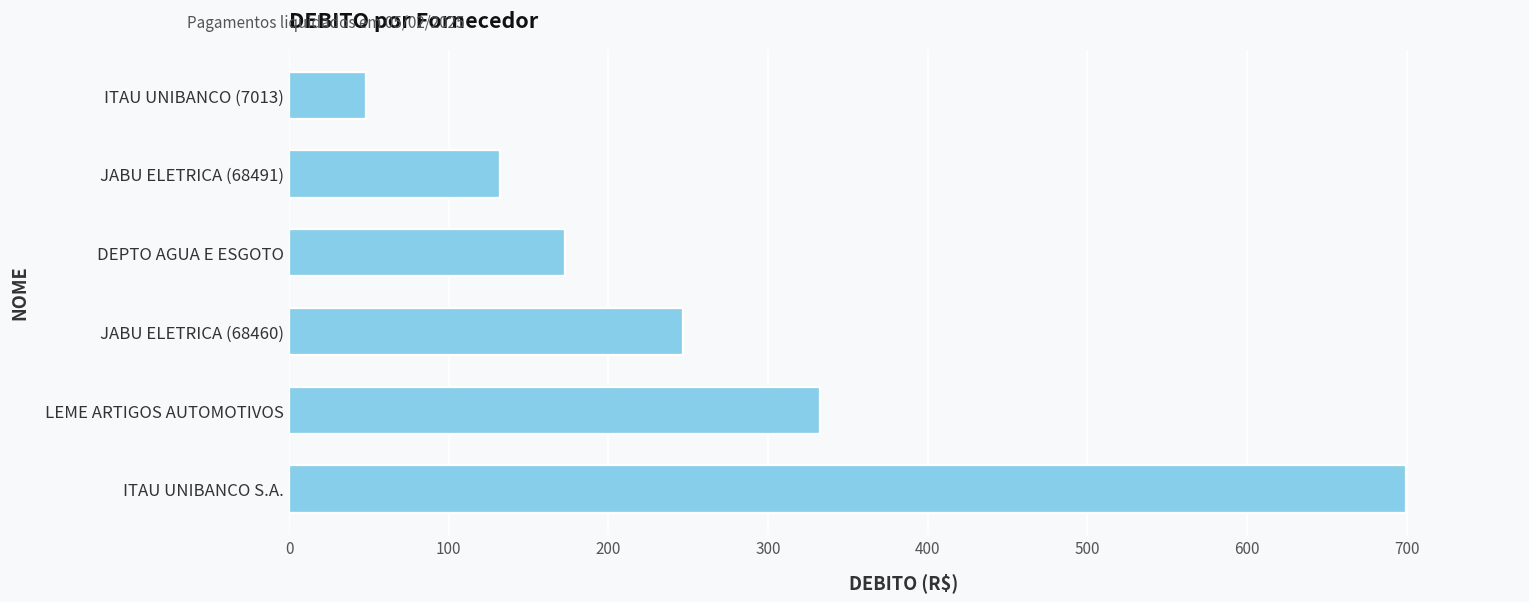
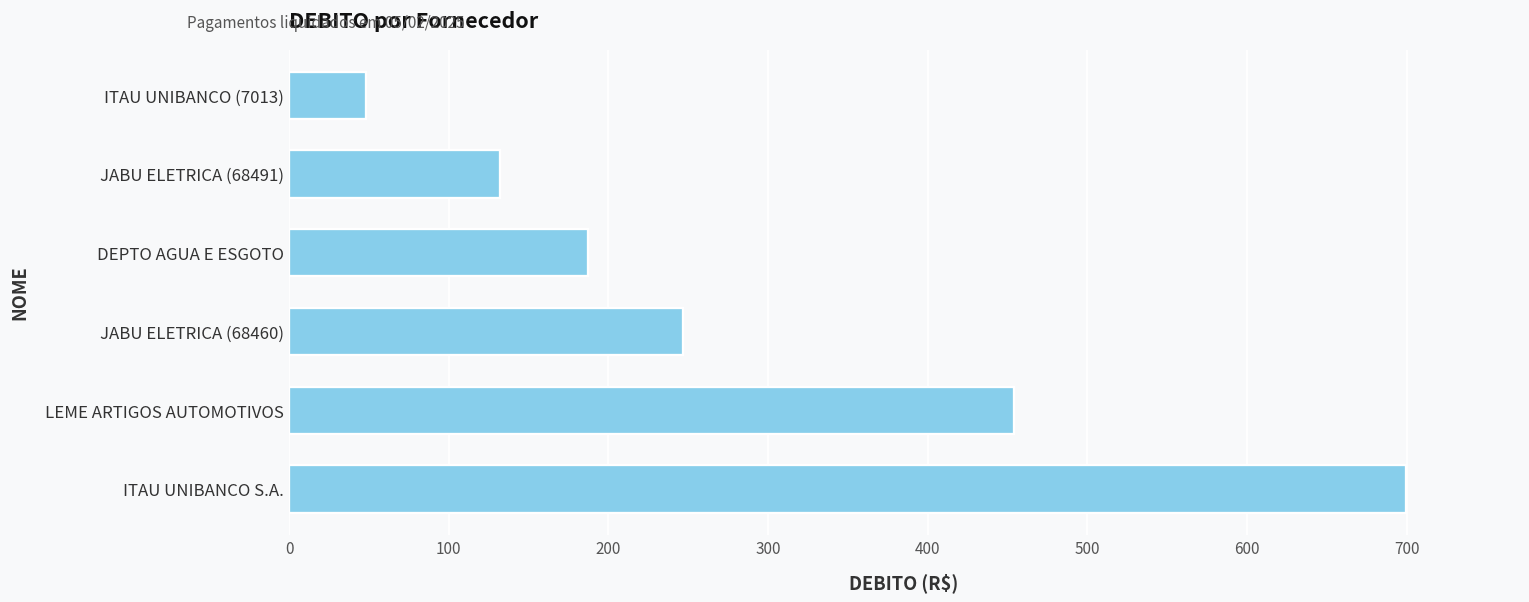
  {
    "ITAU UNIBANCO (7013)": 48,
    "JABU ELETRICA (68491)": 132,
-   "DEPTO AGUA E ESGOTO": 173,
+   "DEPTO AGUA E ESGOTO": 187,
    "JABU ELETRICA (68460)": 247,
-   "LEME ARTIGOS AUTOMOTIVOS": 332,
+   "LEME ARTIGOS AUTOMOTIVOS": 454,
    "ITAU UNIBANCO S.A.": 700
  }
